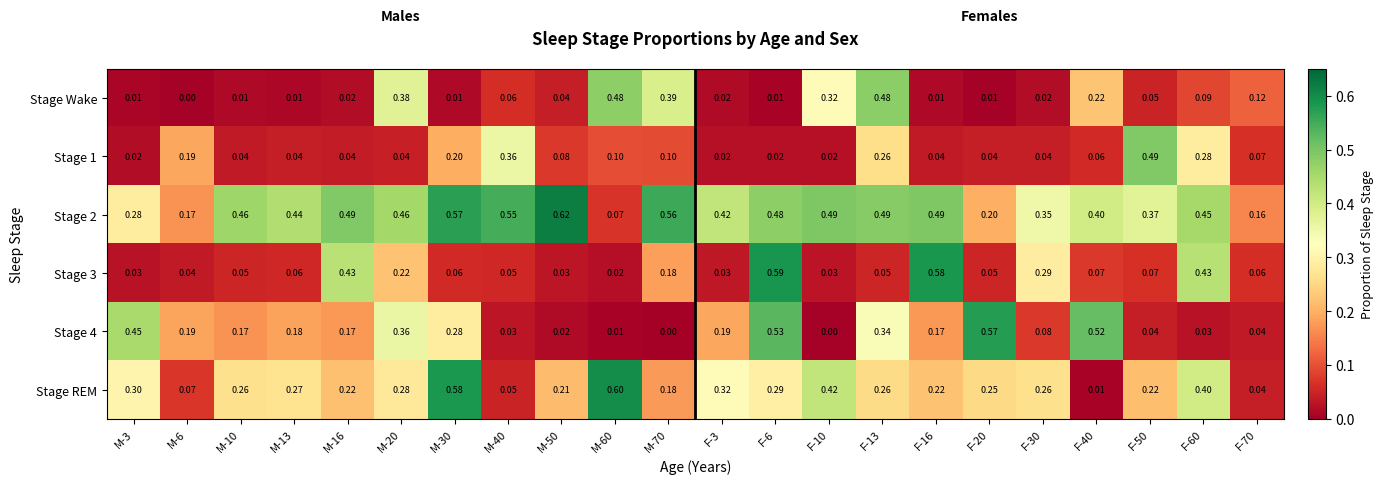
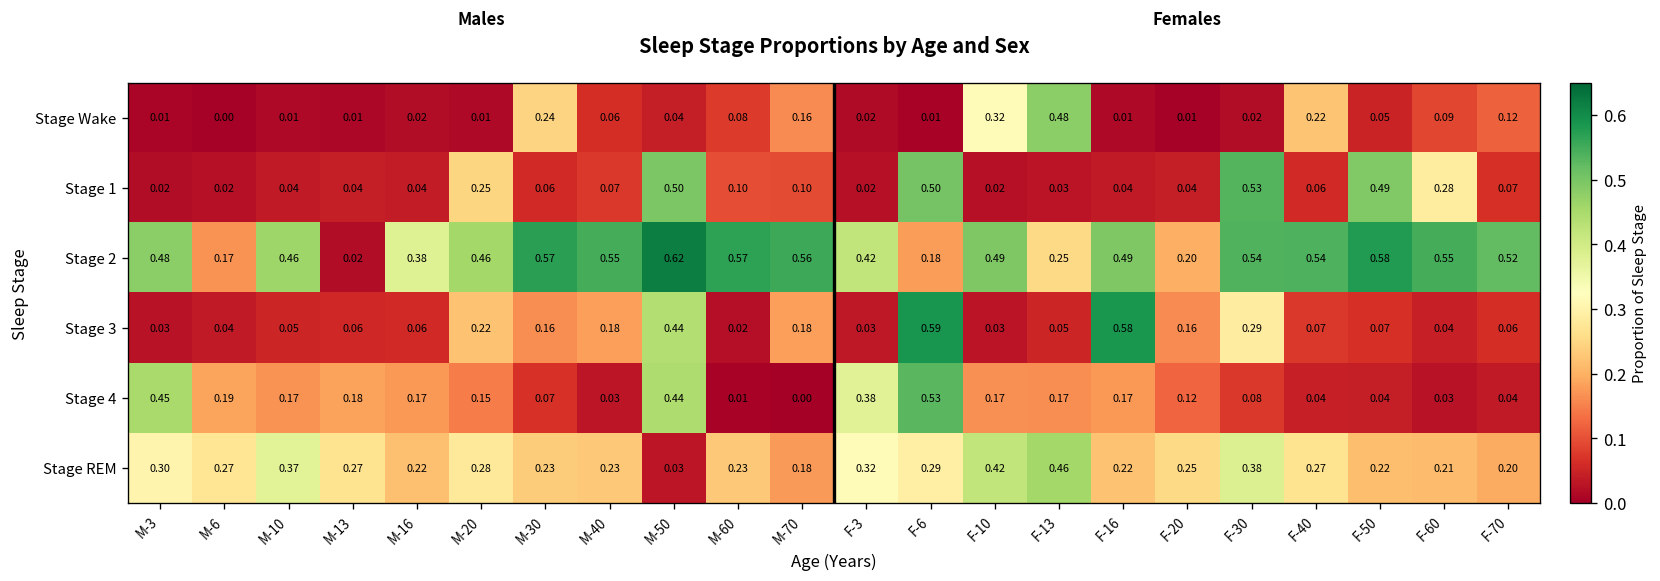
  {
    "Stage Wake": {
      "M-3": 0.01,
      "M-6": 0.00,
      "M-10": 0.01,
      "M-13": 0.01,
      "M-16": 0.02,
-     "M-20": 0.38,
-     "M-30": 0.01,
+     "M-20": 0.01,
+     "M-30": 0.24,
      "M-40": 0.06,
      "M-50": 0.04,
-     "M-60": 0.48,
-     "M-70": 0.39,
+     "M-60": 0.08,
+     "M-70": 0.16,
      "F-3": 0.02,
      "F-6": 0.01,
      "F-10": 0.32,
      "F-13": 0.48,
      "F-16": 0.01,
      "F-20": 0.01,
      "F-30": 0.02,
      "F-40": 0.22,
      "F-50": 0.05,
      "F-60": 0.09,
      "F-70": 0.12
    },
    "Stage 1": {
      "M-3": 0.02,
-     "M-6": 0.19,
+     "M-6": 0.02,
      "M-10": 0.04,
      "M-13": 0.04,
      "M-16": 0.04,
-     "M-20": 0.04,
-     "M-30": 0.20,
-     "M-40": 0.36,
-     "M-50": 0.08,
+     "M-20": 0.25,
+     "M-30": 0.06,
+     "M-40": 0.07,
+     "M-50": 0.50,
      "M-60": 0.10,
      "M-70": 0.10,
      "F-3": 0.02,
-     "F-6": 0.02,
+     "F-6": 0.50,
      "F-10": 0.02,
-     "F-13": 0.26,
+     "F-13": 0.03,
      "F-16": 0.04,
      "F-20": 0.04,
-     "F-30": 0.04,
+     "F-30": 0.53,
      "F-40": 0.06,
      "F-50": 0.49,
      "F-60": 0.28,
      "F-70": 0.07
    },
    "Stage 2": {
-     "M-3": 0.28,
+     "M-3": 0.48,
      "M-6": 0.17,
      "M-10": 0.46,
-     "M-13": 0.44,
-     "M-16": 0.49,
+     "M-13": 0.02,
+     "M-16": 0.38,
      "M-20": 0.46,
      "M-30": 0.57,
      "M-40": 0.55,
      "M-50": 0.62,
-     "M-60": 0.07,
+     "M-60": 0.57,
      "M-70": 0.56,
      "F-3": 0.42,
-     "F-6": 0.48,
+     "F-6": 0.18,
      "F-10": 0.49,
-     "F-13": 0.49,
+     "F-13": 0.25,
      "F-16": 0.49,
      "F-20": 0.20,
-     "F-30": 0.35,
-     "F-40": 0.40,
-     "F-50": 0.37,
-     "F-60": 0.45,
-     "F-70": 0.16
+     "F-30": 0.54,
+     "F-40": 0.54,
+     "F-50": 0.58,
+     "F-60": 0.55,
+     "F-70": 0.52
    },
    "Stage 3": {
      "M-3": 0.03,
      "M-6": 0.04,
      "M-10": 0.05,
      "M-13": 0.06,
-     "M-16": 0.43,
+     "M-16": 0.06,
      "M-20": 0.22,
-     "M-30": 0.06,
-     "M-40": 0.05,
-     "M-50": 0.03,
+     "M-30": 0.16,
+     "M-40": 0.18,
+     "M-50": 0.44,
      "M-60": 0.02,
      "M-70": 0.18,
      "F-3": 0.03,
      "F-6": 0.59,
      "F-10": 0.03,
      "F-13": 0.05,
      "F-16": 0.58,
-     "F-20": 0.05,
+     "F-20": 0.16,
      "F-30": 0.29,
      "F-40": 0.07,
      "F-50": 0.07,
-     "F-60": 0.43,
+     "F-60": 0.04,
      "F-70": 0.06
    },
    "Stage 4": {
      "M-3": 0.45,
      "M-6": 0.19,
      "M-10": 0.17,
      "M-13": 0.18,
      "M-16": 0.17,
-     "M-20": 0.36,
-     "M-30": 0.28,
+     "M-20": 0.15,
+     "M-30": 0.07,
      "M-40": 0.03,
-     "M-50": 0.02,
+     "M-50": 0.44,
      "M-60": 0.01,
      "M-70": 0.00,
-     "F-3": 0.19,
+     "F-3": 0.38,
      "F-6": 0.53,
-     "F-10": 0.00,
-     "F-13": 0.34,
+     "F-10": 0.17,
+     "F-13": 0.17,
      "F-16": 0.17,
-     "F-20": 0.57,
+     "F-20": 0.12,
      "F-30": 0.08,
-     "F-40": 0.52,
+     "F-40": 0.04,
      "F-50": 0.04,
      "F-60": 0.03,
      "F-70": 0.04
    },
    "Stage REM": {
      "M-3": 0.30,
-     "M-6": 0.07,
-     "M-10": 0.26,
+     "M-6": 0.27,
+     "M-10": 0.37,
      "M-13": 0.27,
      "M-16": 0.22,
      "M-20": 0.28,
-     "M-30": 0.58,
-     "M-40": 0.05,
-     "M-50": 0.21,
-     "M-60": 0.60,
+     "M-30": 0.23,
+     "M-40": 0.23,
+     "M-50": 0.03,
+     "M-60": 0.23,
      "M-70": 0.18,
      "F-3": 0.32,
      "F-6": 0.29,
      "F-10": 0.42,
-     "F-13": 0.26,
+     "F-13": 0.46,
      "F-16": 0.22,
      "F-20": 0.25,
-     "F-30": 0.26,
-     "F-40": 0.01,
+     "F-30": 0.38,
+     "F-40": 0.27,
      "F-50": 0.22,
-     "F-60": 0.40,
-     "F-70": 0.04
+     "F-60": 0.21,
+     "F-70": 0.20
    }
  }
